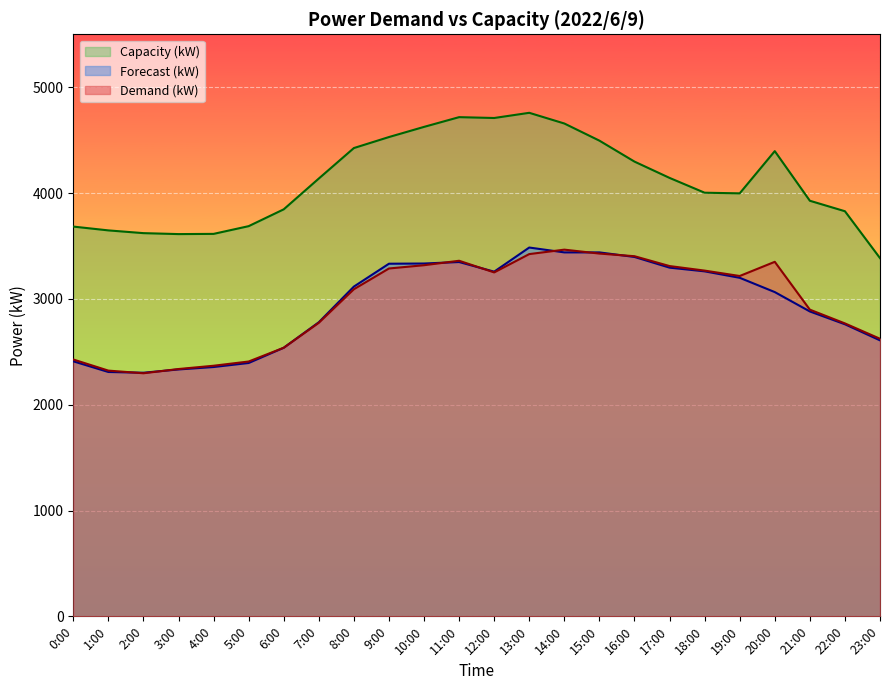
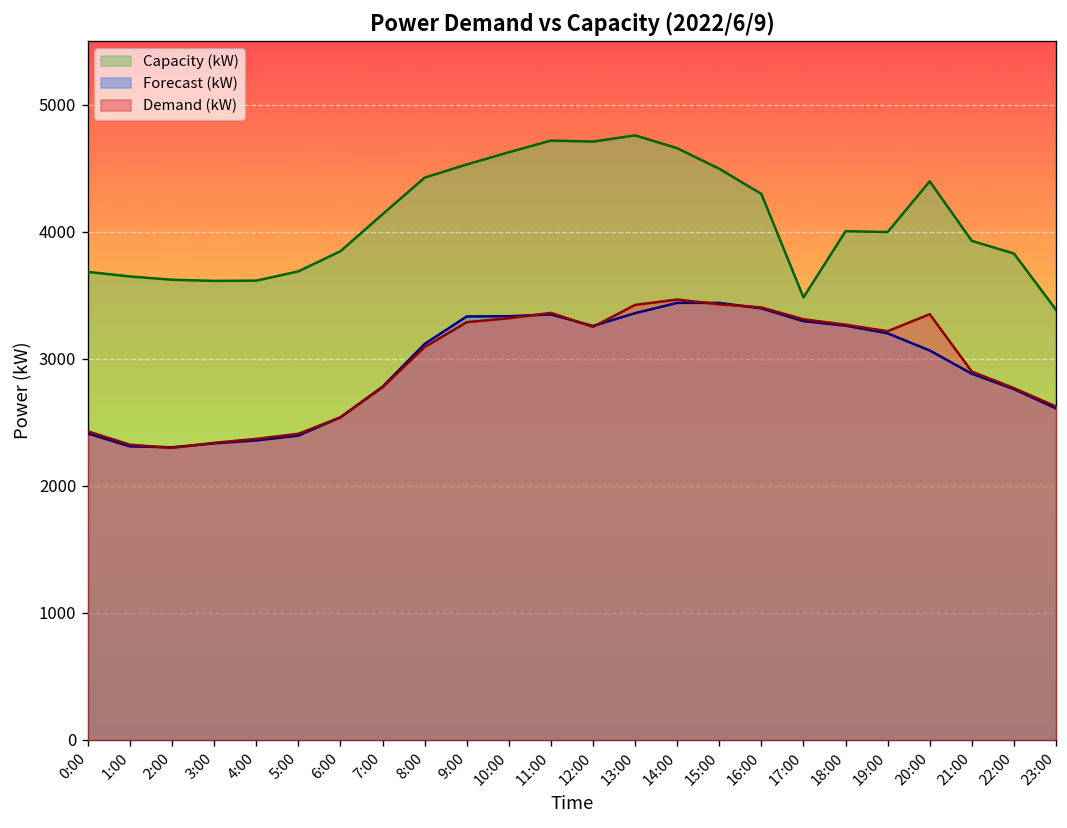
  {
    "Capacity (kW)": {
      "0:00": 3680,
      "1:00": 3650,
      "2:00": 3620,
      "3:00": 3610,
      "4:00": 3610,
      "5:00": 3690,
      "6:00": 3850,
      "7:00": 4140,
      "8:00": 4430,
      "9:00": 4530,
      "10:00": 4630,
      "11:00": 4720,
      "12:00": 4710,
      "13:00": 4760,
      "14:00": 4660,
      "15:00": 4500,
      "16:00": 4300,
-     "17:00": 4140,
+     "17:00": 3480,
      "18:00": 4000,
      "19:00": 4000,
      "20:00": 4400,
      "21:00": 3930,
      "22:00": 3830,
      "23:00": 3390
    },
    "Forecast (kW)": {
      "8:00": 3120,
      "9:00": 3330,
-     "13:00": 3490,
+     "13:00": 3360,
      "14:00": 3440,
      "20:00": 3060
    },
    "Demand (kW)": {
      "8:00": 3090,
      "9:00": 3290,
      "13:00": 3420,
      "14:00": 3470,
      "20:00": 3350
    }
  }
